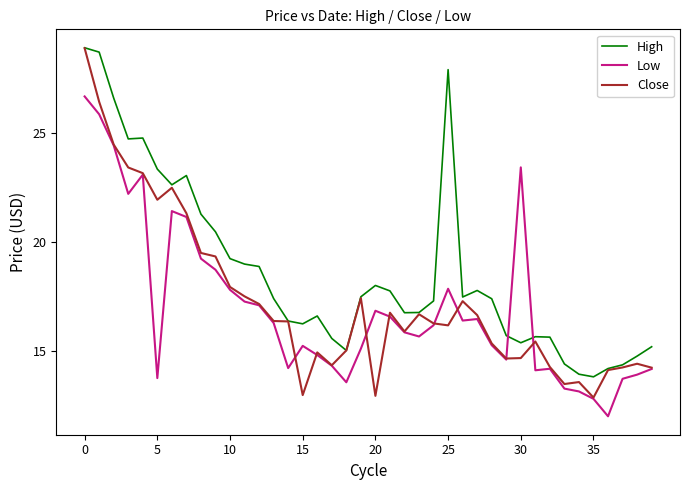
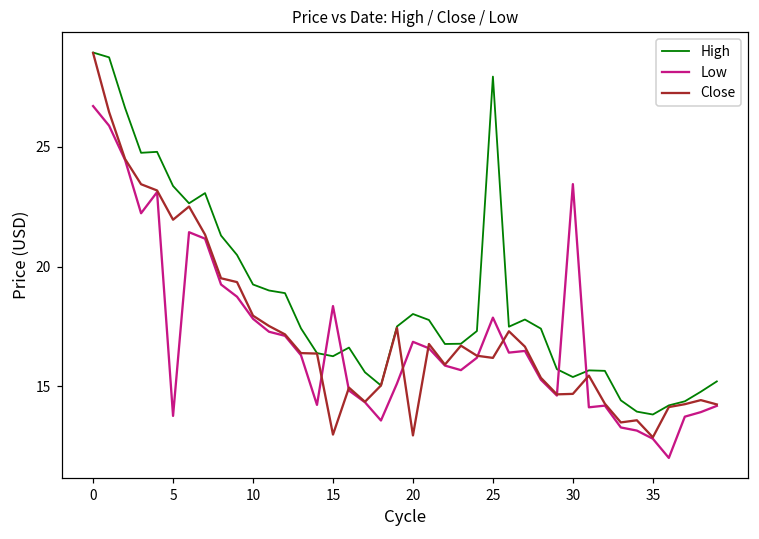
  {
    "High": {
      "5": 23.4,
      "10": 19.3,
      "15": 16.3,
      "20": 18.0,
      "25": 27.9,
      "30": 15.4,
      "35": 13.8
    },
    "Low": {
      "0": 26.7,
      "5": 13.8,
      "10": 17.8,
-     "15": 15.3,
+     "15": 18.4,
      "20": 16.9,
      "25": 17.9,
      "30": 23.4
    },
    "Close": {
      "5": 22.0,
      "10": 18.0,
      "15": 13.0,
      "20": 13.0,
      "25": 16.2,
      "30": 14.7
    }
  }
